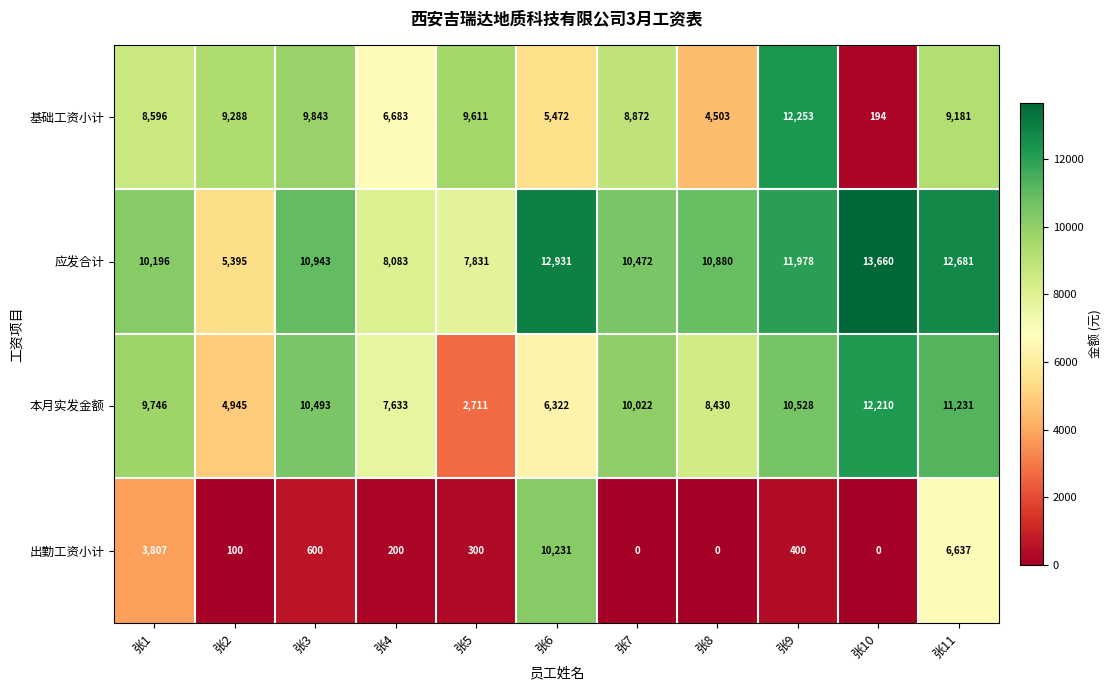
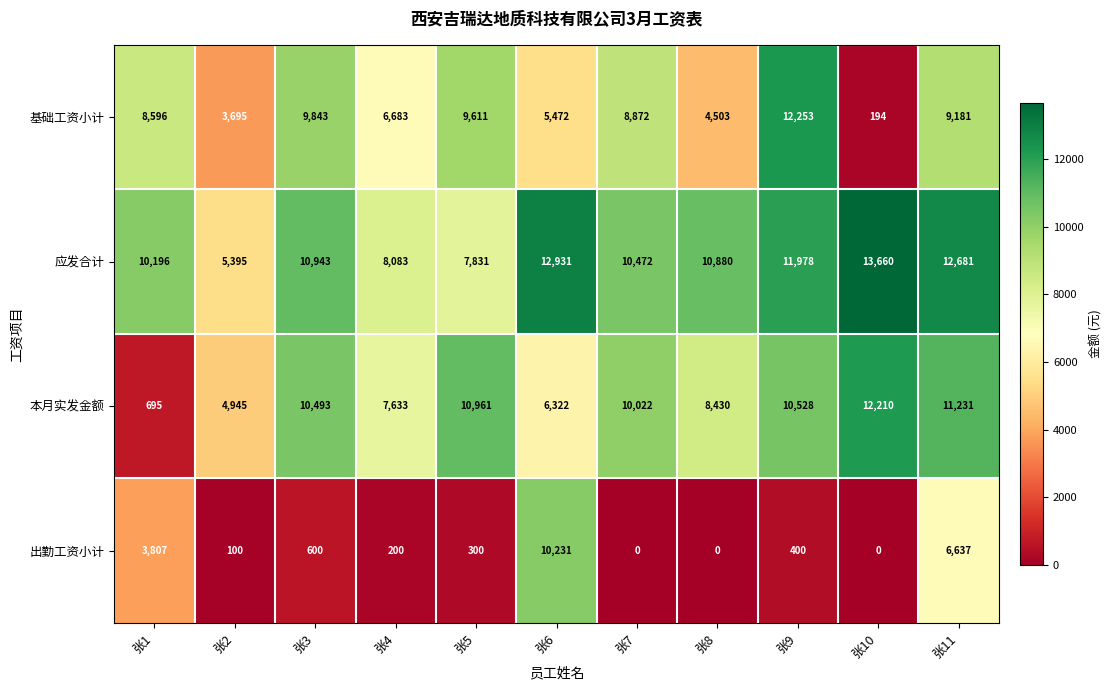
  {
    "基础工资小计": {
      "张1": "8,596",
-     "张2": "9,288",
+     "张2": "3,695",
      "张3": "9,843",
      "张4": "6,683",
      "张5": "9,611",
      "张6": "5,472",
      "张7": "8,872",
      "张8": "4,503",
      "张9": "12,253",
      "张10": "194",
      "张11": "9,181"
    },
    "应发合计": {
      "张1": "10,196",
      "张2": "5,395",
      "张3": "10,943",
      "张4": "8,083",
      "张5": "7,831",
      "张6": "12,931",
      "张7": "10,472",
      "张8": "10,880",
      "张9": "11,978",
      "张10": "13,660",
      "张11": "12,681"
    },
    "本月实发金额": {
-     "张1": "9,746",
+     "张1": "695",
      "张2": "4,945",
      "张3": "10,493",
      "张4": "7,633",
-     "张5": "2,711",
+     "张5": "10,961",
      "张6": "6,322",
      "张7": "10,022",
      "张8": "8,430",
      "张9": "10,528",
      "张10": "12,210",
      "张11": "11,231"
    },
    "出勤工资小计": {
      "张1": "3,807",
      "张2": "100",
      "张3": "600",
      "张4": "200",
      "张5": "300",
      "张6": "10,231",
      "张7": "0",
      "张8": "0",
      "张9": "400",
      "张10": "0",
      "张11": "6,637"
    }
  }
